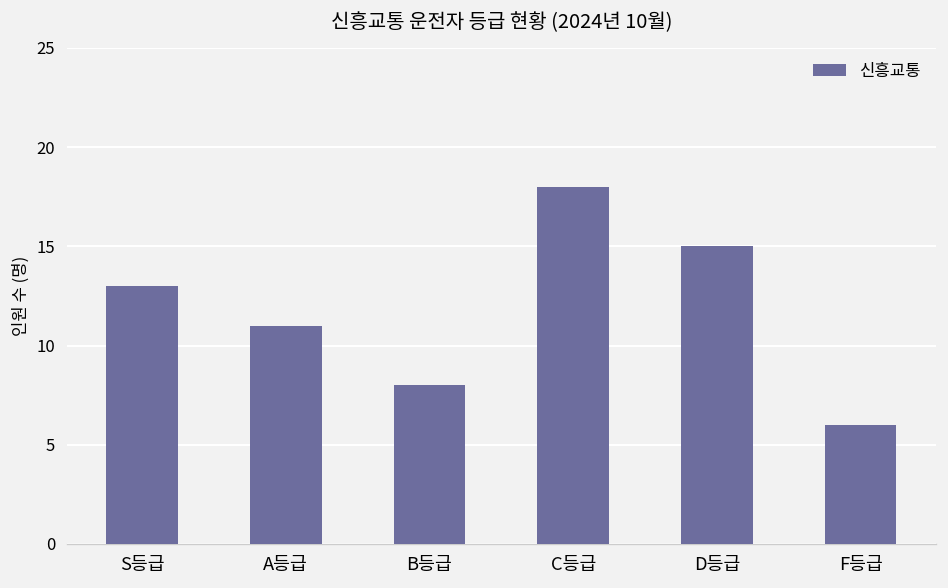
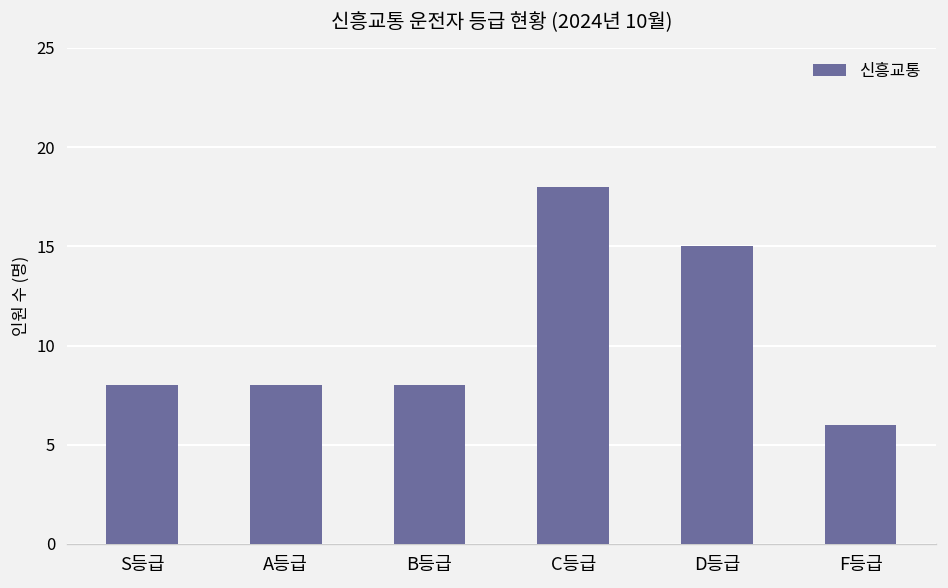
  {
-   "S등급": 13,
-   "A등급": 11,
+   "S등급": 8,
+   "A등급": 8,
    "B등급": 8,
    "C등급": 18,
    "D등급": 15,
    "F등급": 6
  }
